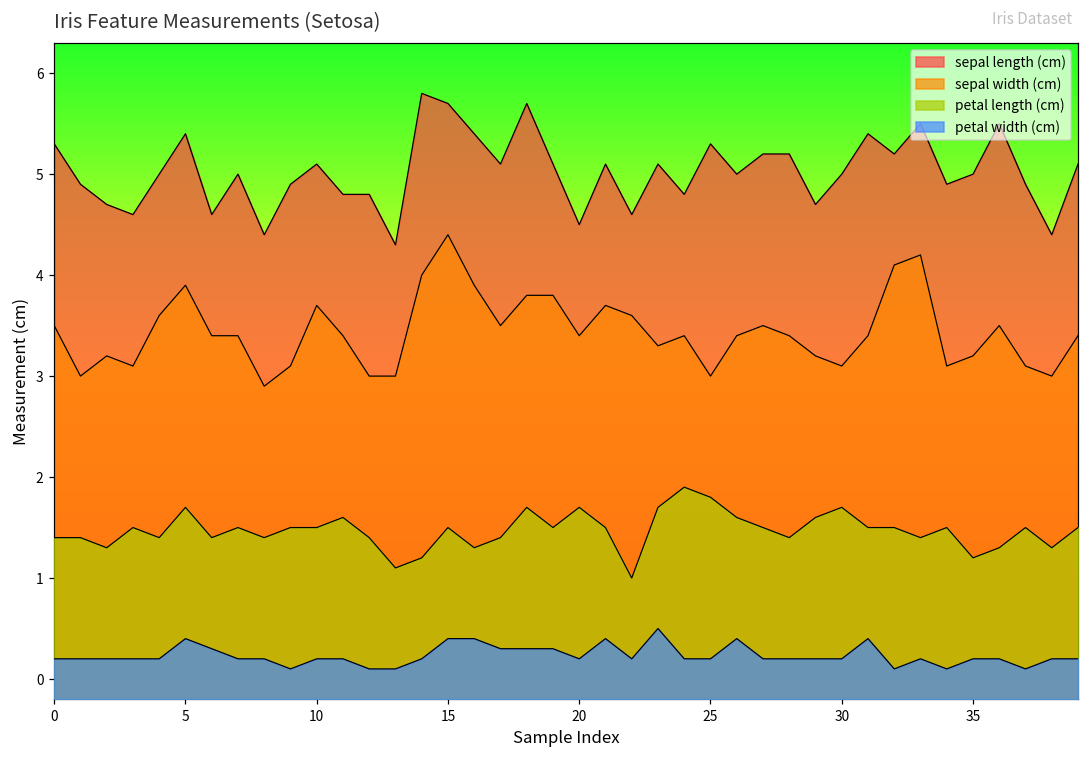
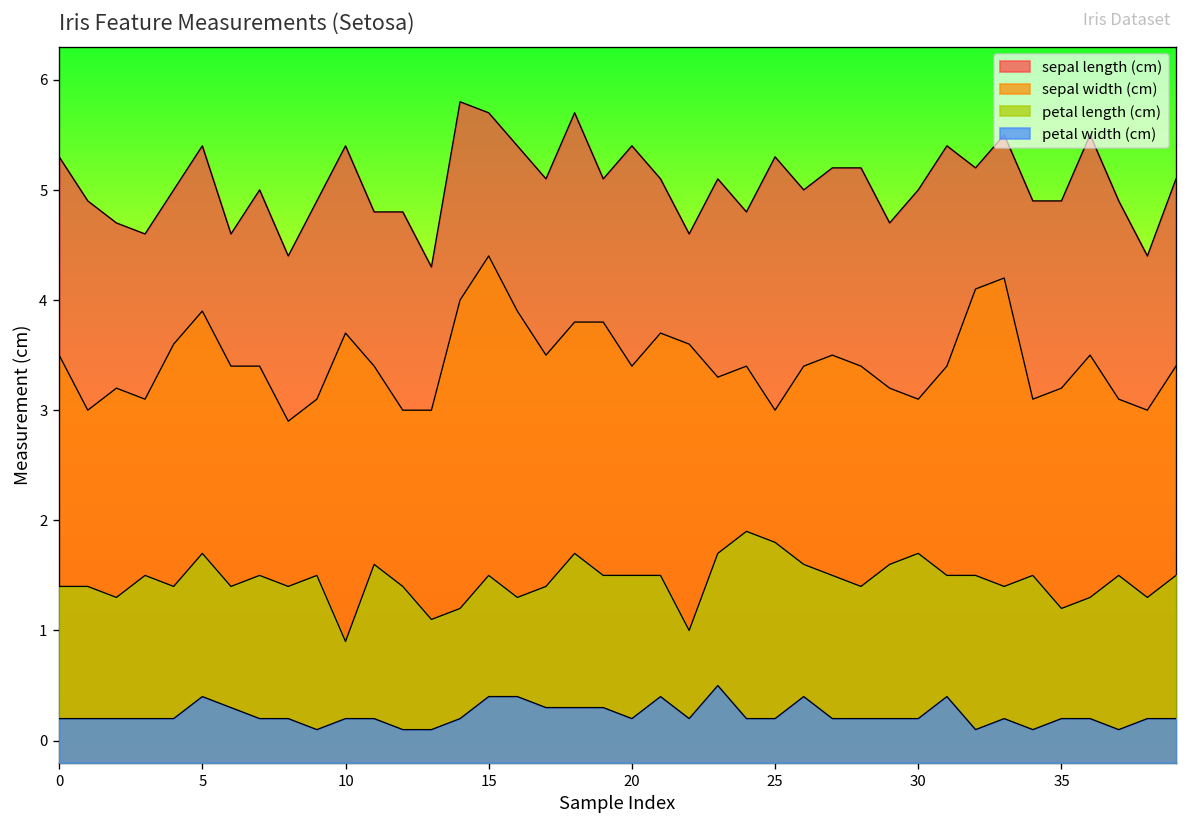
  {
    "sepal length (cm)": {
      "0": 5.3,
      "5": 5.4,
-     "10": 5.1,
+     "10": 5.4,
      "15": 5.7,
-     "20": 4.5,
+     "20": 5.4,
      "25": 5.3,
      "30": 5.0,
-     "35": 5.0
+     "35": 4.9
    },
    "sepal width (cm)": {
      "0": 3.5,
      "5": 3.9,
      "10": 3.7,
      "15": 4.4,
      "20": 3.4,
      "25": 3.0,
      "30": 3.1,
      "35": 3.2
    },
    "petal length (cm)": {
      "0": 1.4,
      "5": 1.7,
-     "10": 1.5,
+     "10": 0.9,
      "15": 1.5,
-     "20": 1.7,
+     "20": 1.5,
      "25": 1.8,
      "30": 1.7,
      "35": 1.2
    },
    "petal width (cm)": {
      "0": 0.2,
      "5": 0.4,
      "10": 0.2,
      "15": 0.4,
      "20": 0.2,
      "25": 0.2,
      "30": 0.2,
      "35": 0.2
    }
  }
